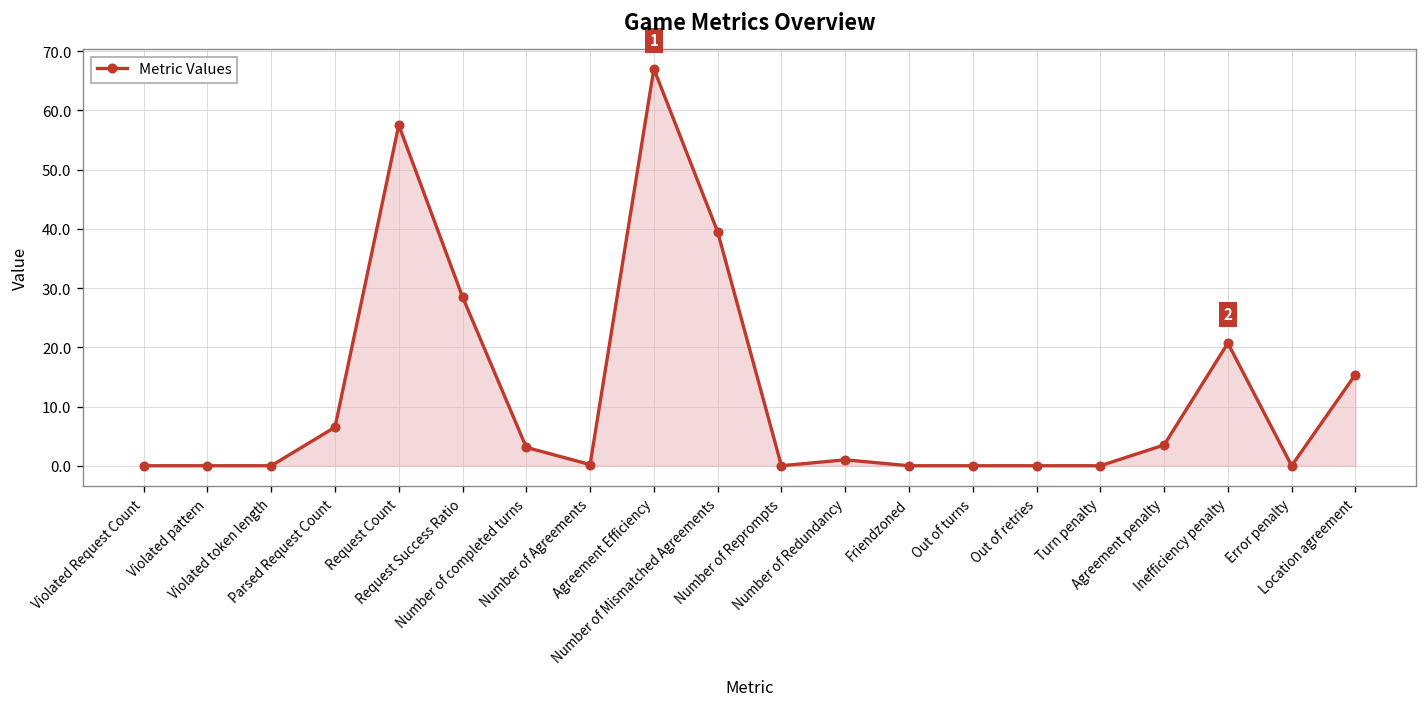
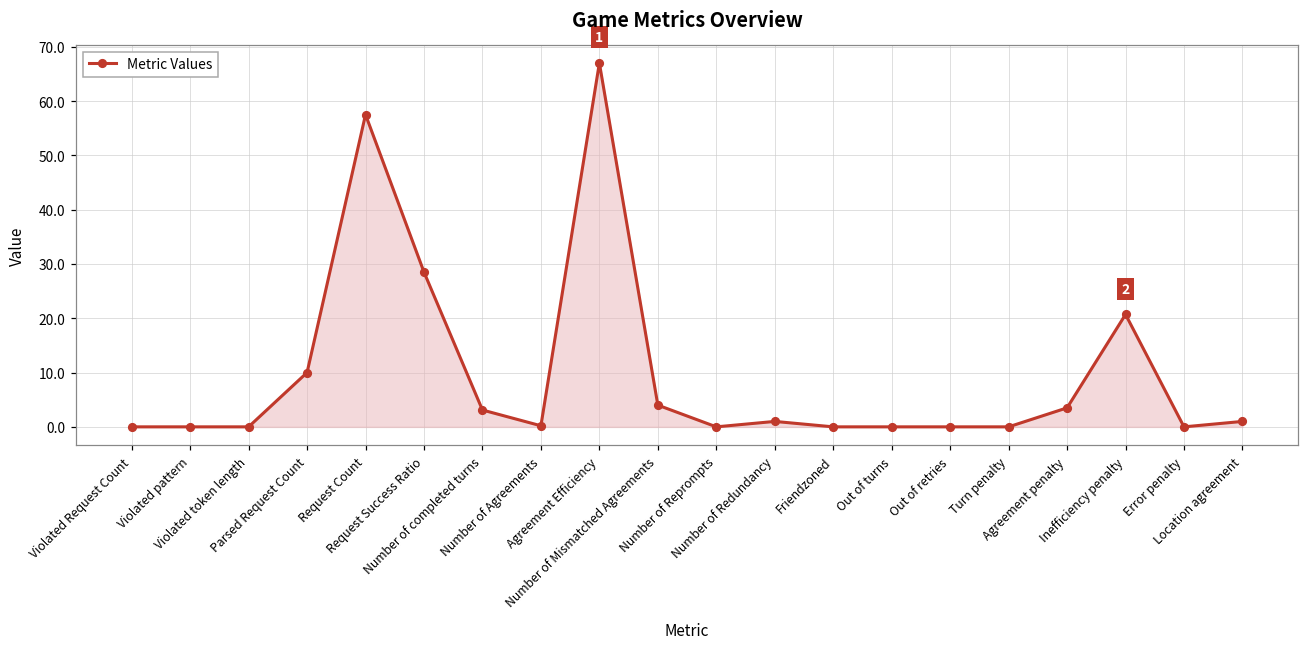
  {
    "Violated Request Count": 0,
    "Violated pattern": 0,
    "Violated token length": 0,
-   "Parsed Request Count": 7,
+   "Parsed Request Count": 10,
    "Request Count": 58,
    "Request Success Ratio": 29,
    "Number of completed turns": 3,
    "Number of Agreements": 0,
-   "Number of Mismatched Agreements": 40,
+   "Number of Mismatched Agreements": 4,
    "Number of Reprompts": 0,
    "Number of Redundancy": 1,
    "Friendzoned": 0,
    "Out of turns": 0,
    "Out of retries": 0,
    "Turn penalty": 0,
    "Agreement penalty": 4,
    "Error penalty": 0,
-   "Location agreement": 15
+   "Location agreement": 1
  }
